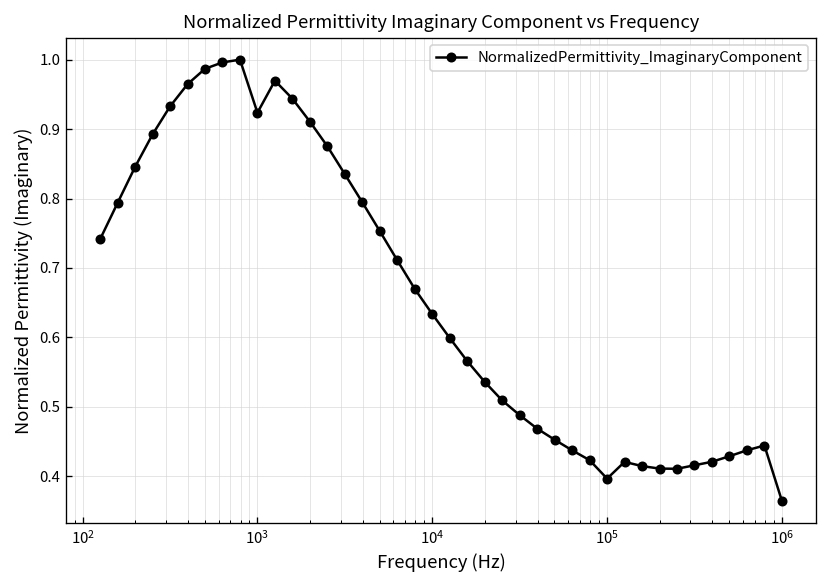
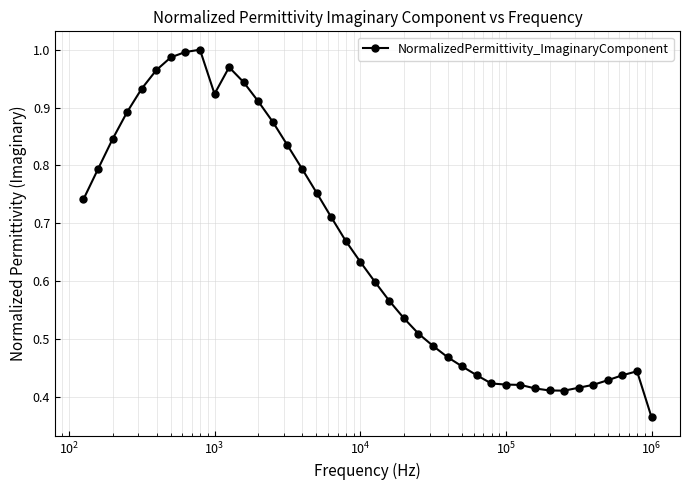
  {
    "10^3": 0.92,
    "10^4": 0.63,
-   "10^5": 0.40,
+   "10^5": 0.42,
    "10^6": 0.36
  }
